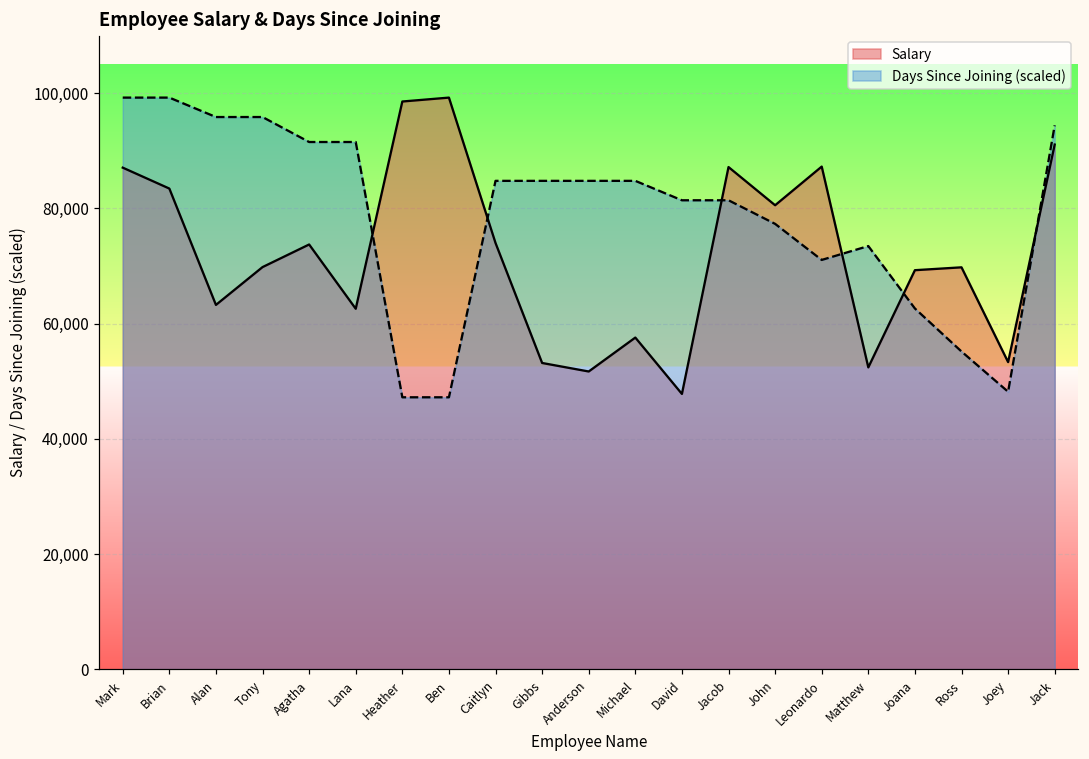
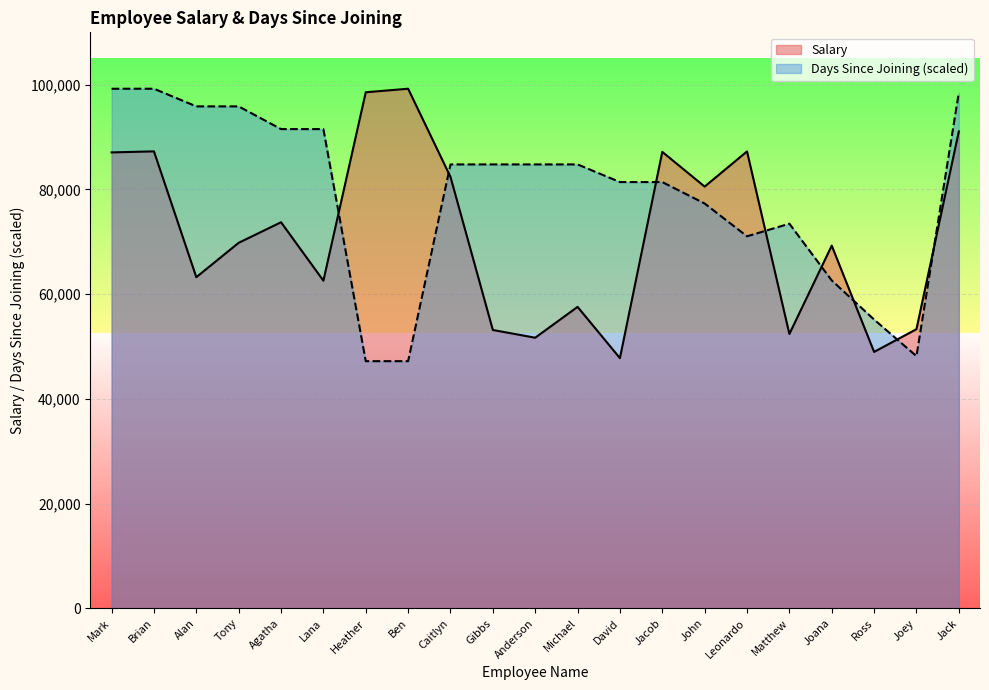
  {
    "Salary": {
      "Mark": "87,000",
-     "Brian": "83,000",
+     "Brian": "87,000",
      "Alan": "63,000",
      "Tony": "70,000",
      "Agatha": "74,000",
      "Lana": "63,000",
      "Heather": "99,000",
      "Ben": "99,000",
-     "Caitlyn": "74,000",
+     "Caitlyn": "82,000",
      "Gibbs": "53,000",
      "Anderson": "52,000",
      "Michael": "58,000",
      "David": "48,000",
      "Jacob": "87,000",
      "John": "81,000",
      "Leonardo": "87,000",
      "Matthew": "52,000",
      "Joana": "69,000",
-     "Ross": "70,000",
+     "Ross": "49,000",
      "Joey": "53,000",
      "Jack": "91,000"
    },
    "Days Since Joining (scaled)": {
      "Mark": "99,000",
      "Brian": "99,000",
      "Alan": "96,000",
      "Tony": "96,000",
      "Agatha": "92,000",
      "Lana": "92,000",
      "Heather": "47,000",
      "Ben": "47,000",
      "Caitlyn": "85,000",
      "Gibbs": "85,000",
      "Anderson": "85,000",
      "Michael": "85,000",
      "David": "81,000",
      "Jacob": "81,000",
      "John": "77,000",
      "Leonardo": "71,000",
      "Matthew": "73,000",
      "Joana": "63,000",
      "Ross": "55,000",
      "Joey": "48,000",
-     "Jack": "94,000"
+     "Jack": "99,000"
    }
  }
